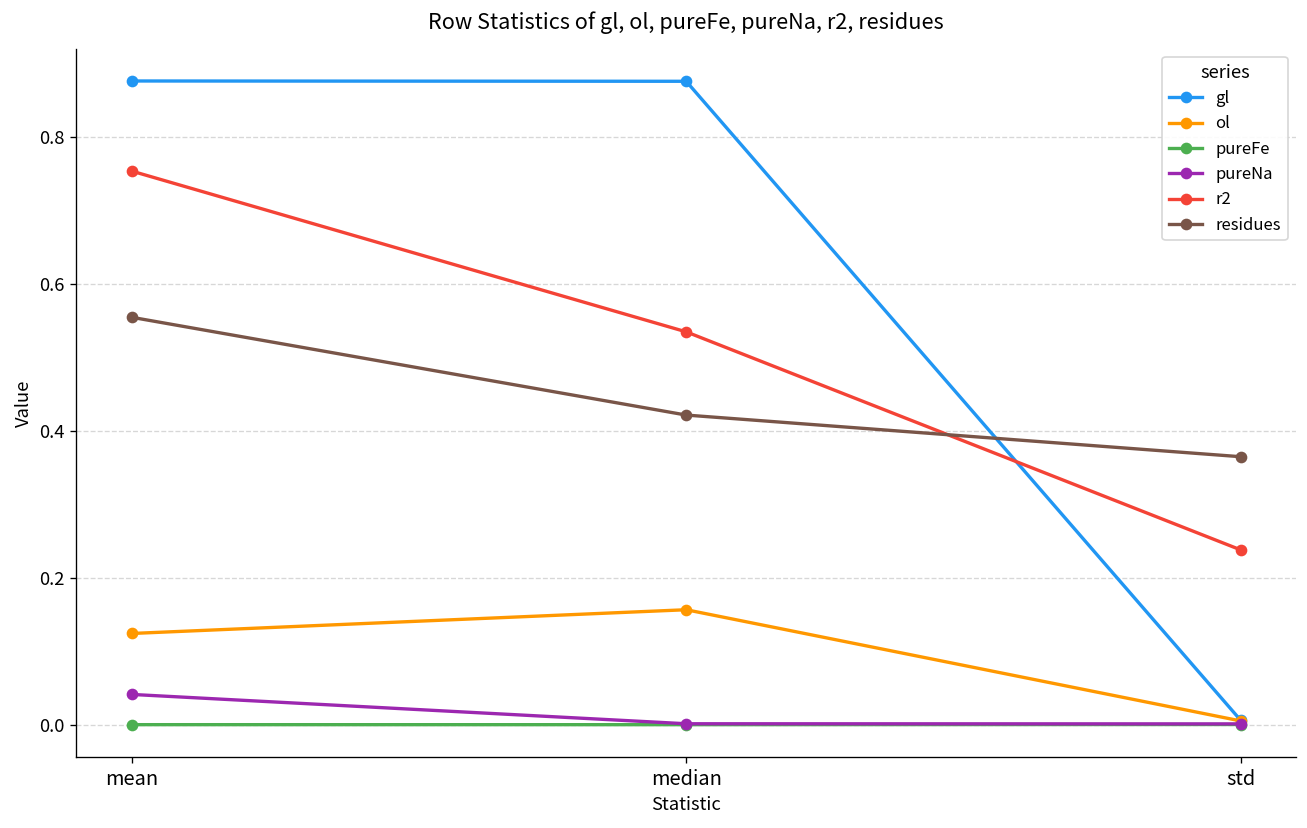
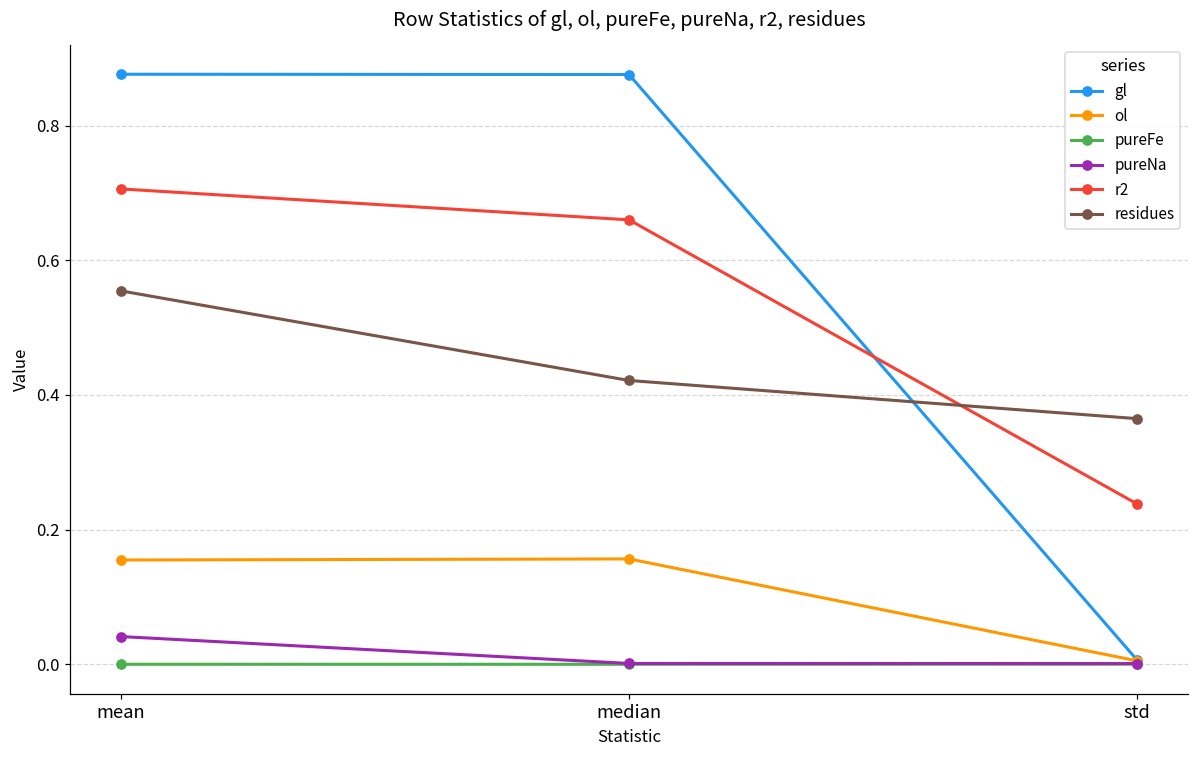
  {
    "gl": {
      "mean": 0.88,
      "median": 0.88
    },
    "ol": {
-     "mean": 0.12,
+     "mean": 0.15,
      "median": 0.16
    },
    "pureFe": {
      "mean": 0.00
    },
    "pureNa": {
      "mean": 0.04
    },
    "r2": {
-     "mean": 0.75,
-     "median": 0.53,
+     "mean": 0.71,
+     "median": 0.66,
      "std": 0.24
    },
    "residues": {
      "mean": 0.55,
      "median": 0.42,
      "std": 0.36
    }
  }
